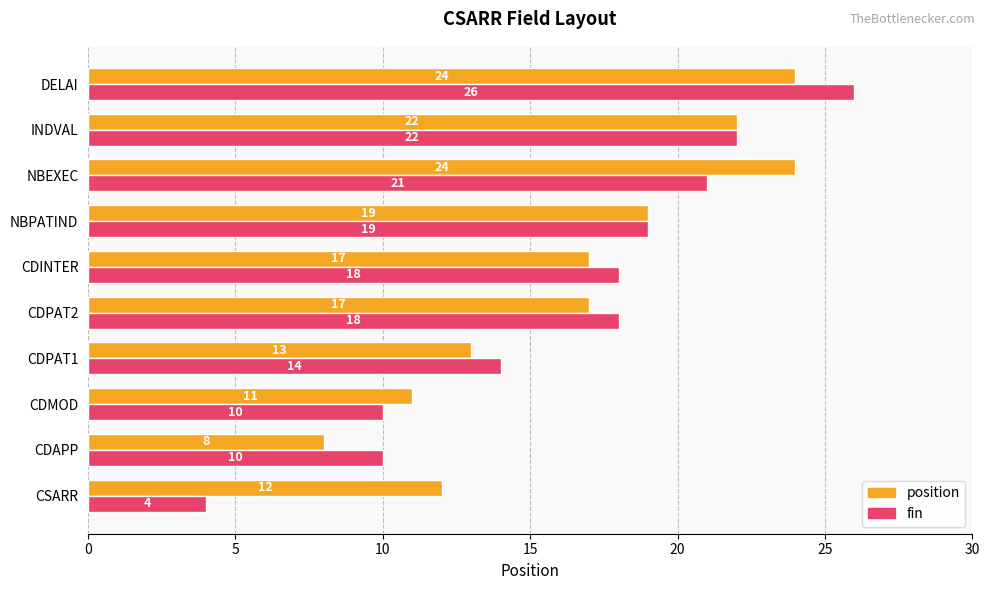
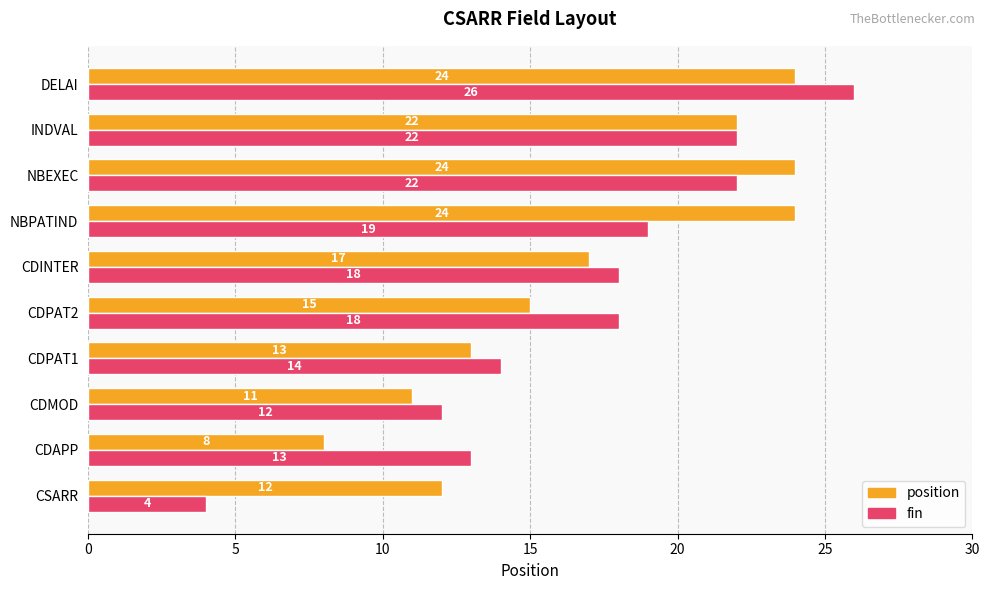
  {
    "position": {
      "DELAI": 24,
      "INDVAL": 22,
      "NBEXEC": 24,
-     "NBPATIND": 19,
+     "NBPATIND": 24,
      "CDINTER": 17,
-     "CDPAT2": 17,
+     "CDPAT2": 15,
      "CDPAT1": 13,
      "CDMOD": 11,
      "CDAPP": 8,
      "CSARR": 12
    },
    "fin": {
      "DELAI": 26,
      "INDVAL": 22,
-     "NBEXEC": 21,
+     "NBEXEC": 22,
      "NBPATIND": 19,
      "CDINTER": 18,
      "CDPAT2": 18,
      "CDPAT1": 14,
-     "CDMOD": 10,
-     "CDAPP": 10,
+     "CDMOD": 12,
+     "CDAPP": 13,
      "CSARR": 4
    }
  }
